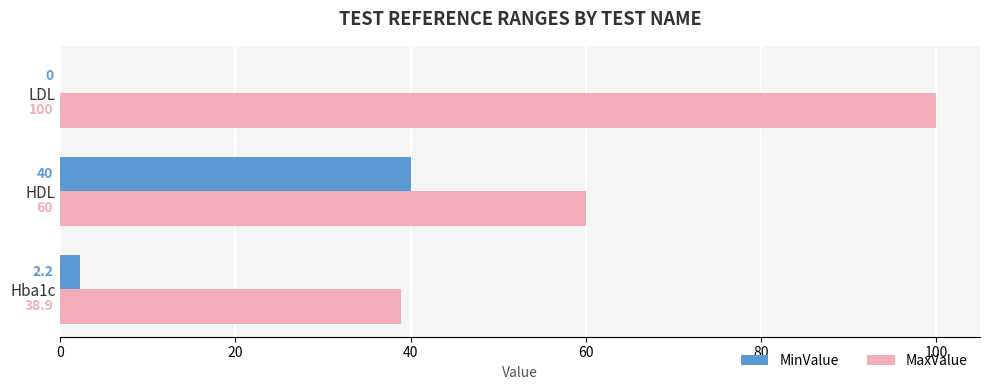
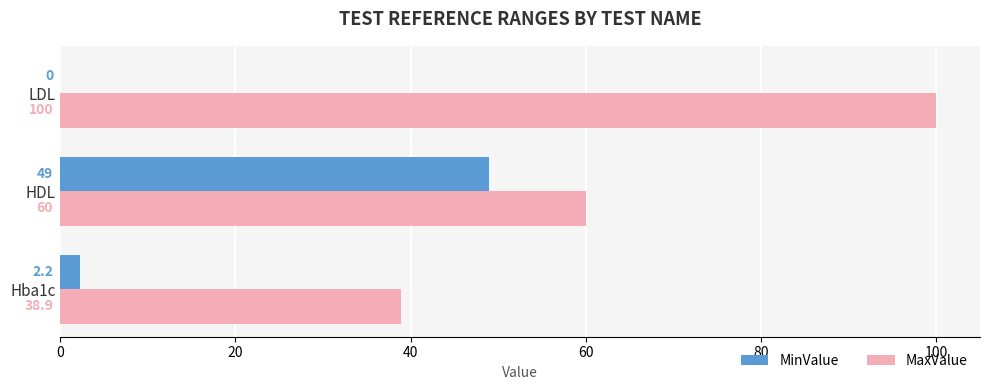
  {
    "MinValue": {
      "LDL": 0,
-     "HDL": 40
+     "HDL": 49
    },
    "MaxValue": {
      "LDL": 100,
      "HDL": 60,
      "Hba1c": 39
    }
  }
